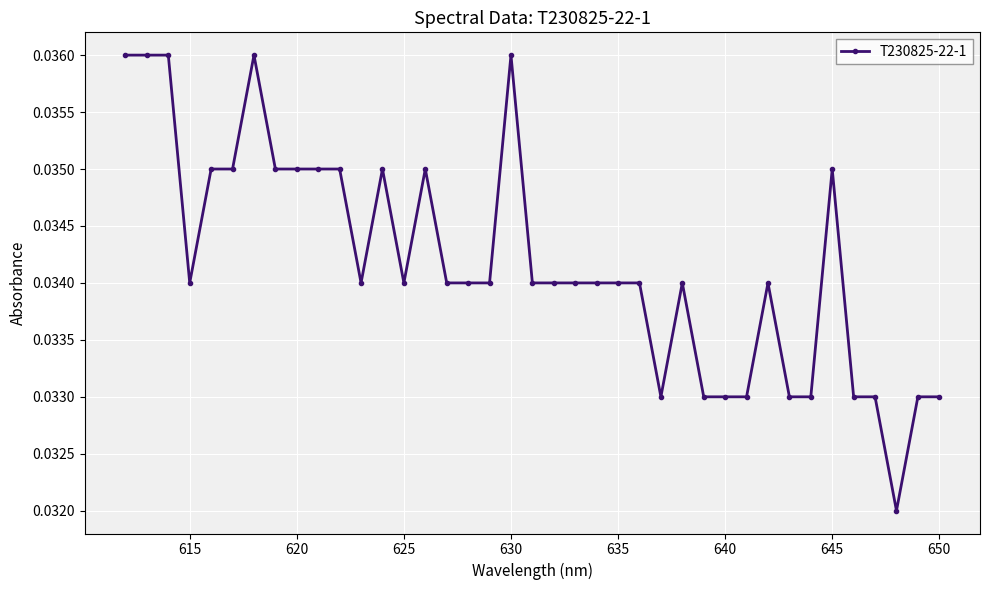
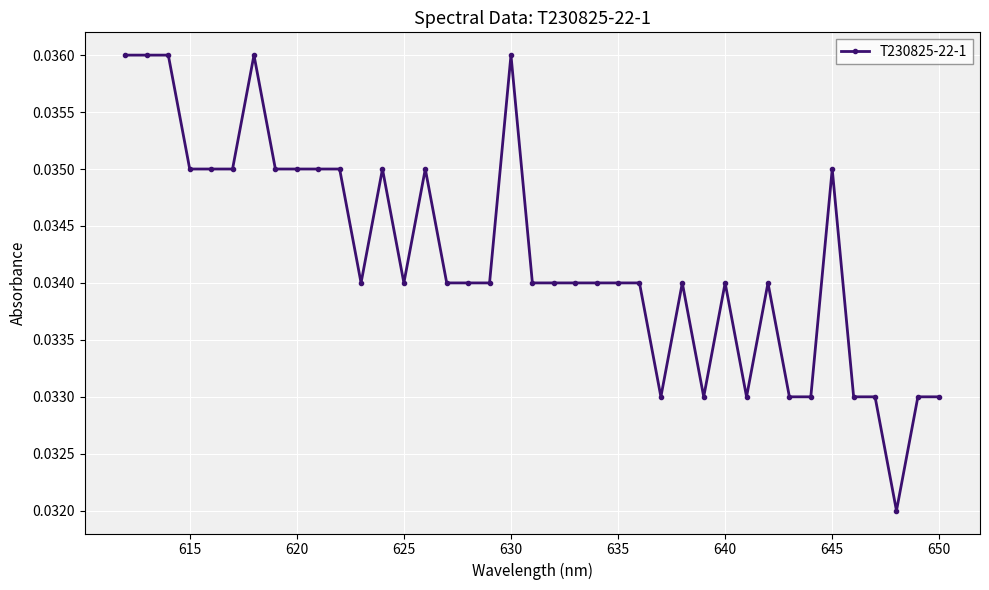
  {
-   "615": 0.034,
+   "615": 0.035,
    "620": 0.035,
    "625": 0.034,
    "630": 0.036,
    "635": 0.034,
-   "640": 0.033,
+   "640": 0.034,
    "645": 0.035,
    "650": 0.033
  }
